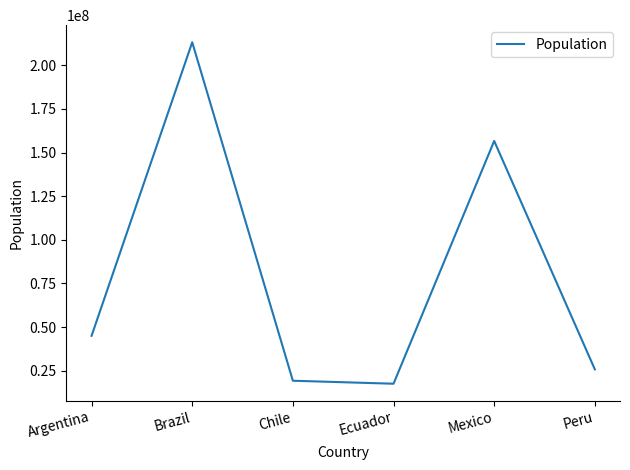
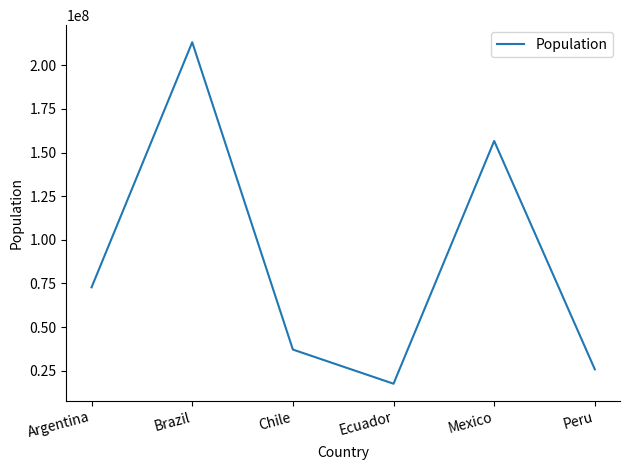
  {
-   "Argentina": 45000000,
+   "Argentina": 73000000,
    "Brazil": 213000000,
-   "Chile": 19000000,
+   "Chile": 37000000,
    "Ecuador": 18000000,
    "Mexico": 157000000,
    "Peru": 26000000
  }
